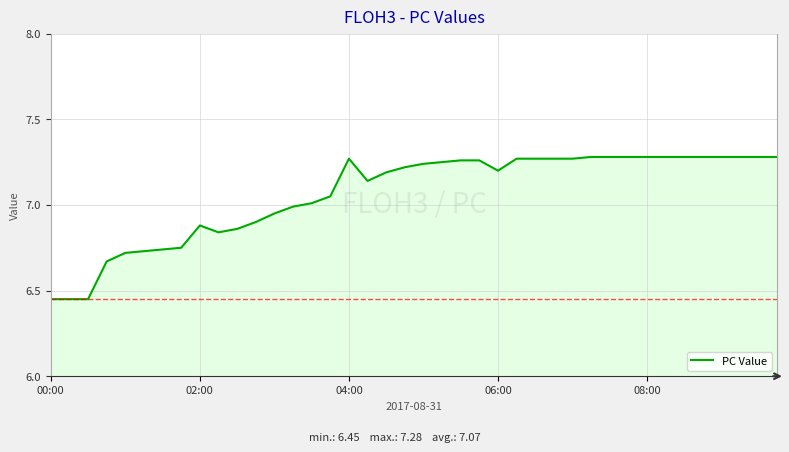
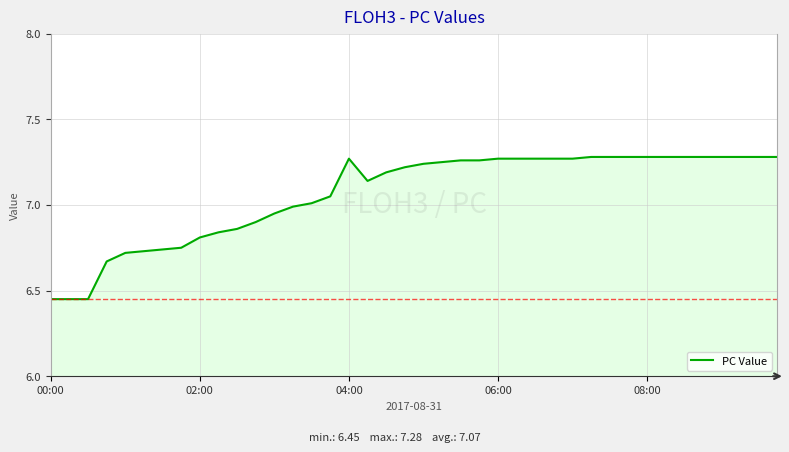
  {
    "00:00": 6.45,
-   "02:00": 6.88,
+   "02:00": 6.81,
    "04:00": 7.27,
-   "06:00": 7.20,
+   "06:00": 7.27,
    "08:00": 7.28
  }
